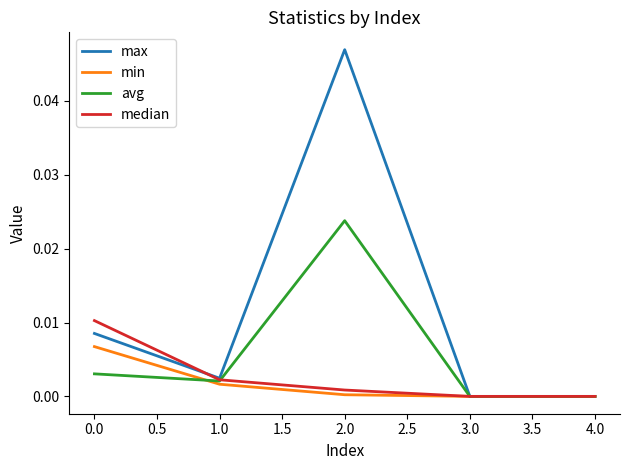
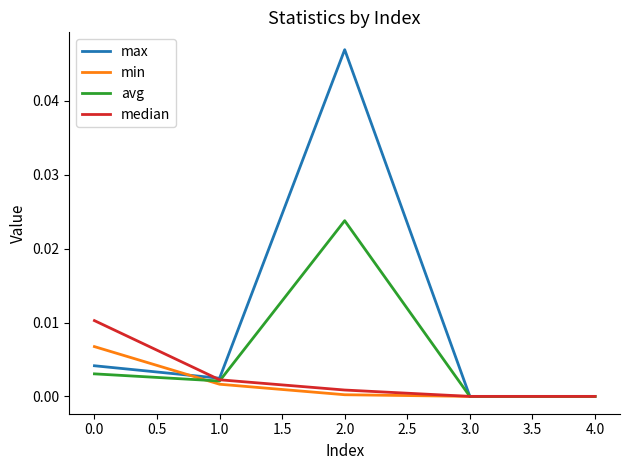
  {
    "max": {
-     "0.0": 0.009,
+     "0.0": 0.004,
      "2.0": 0.047
    },
    "min": {
      "0.0": 0.007,
      "1.0": 0.002,
      "2.0": 0.000
    },
    "avg": {
      "0.0": 0.003,
      "2.0": 0.024
    },
    "median": {
      "0.0": 0.010,
      "2.0": 0.001
    }
  }
